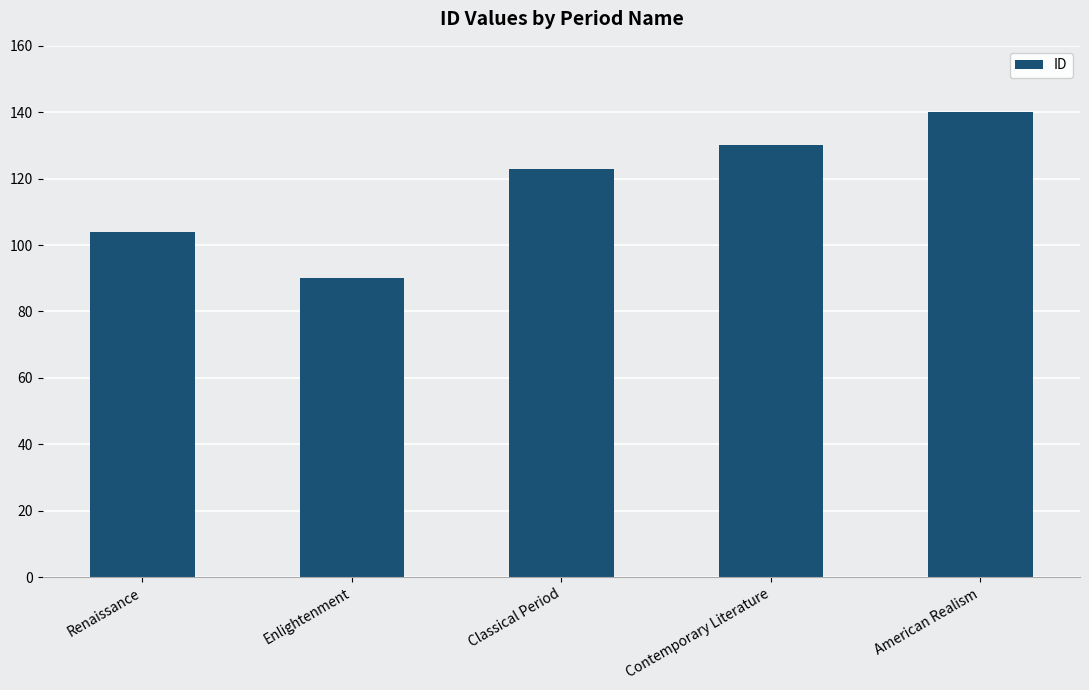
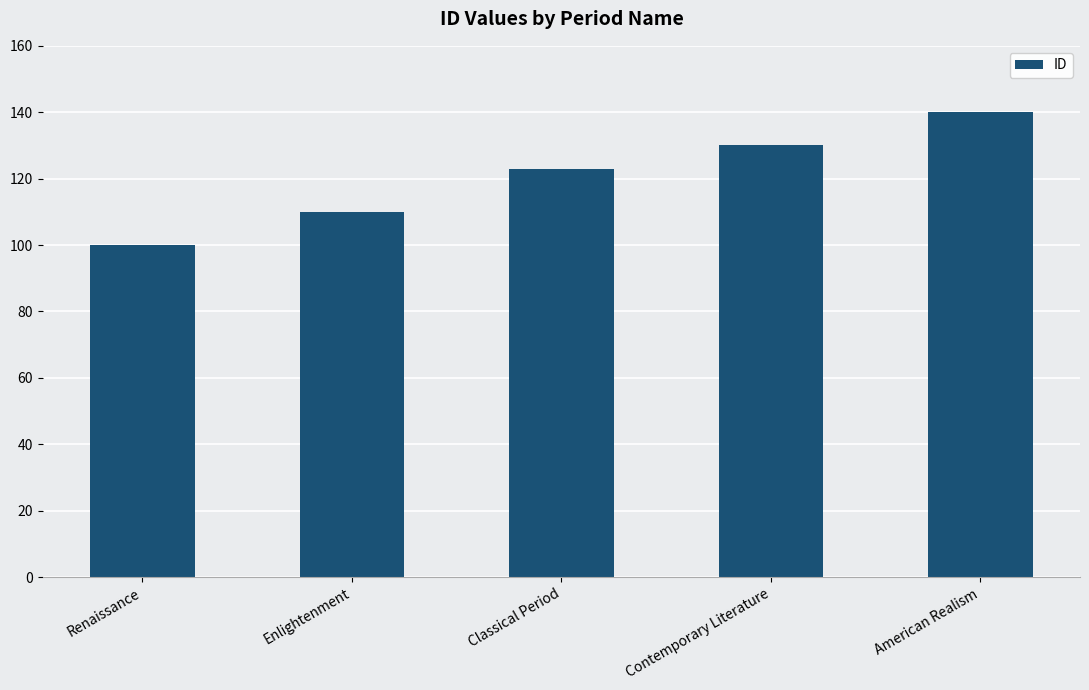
  {
-   "Renaissance": 104,
-   "Enlightenment": 90,
+   "Renaissance": 100,
+   "Enlightenment": 110,
    "Classical Period": 123,
    "Contemporary Literature": 130,
    "American Realism": 140
  }
